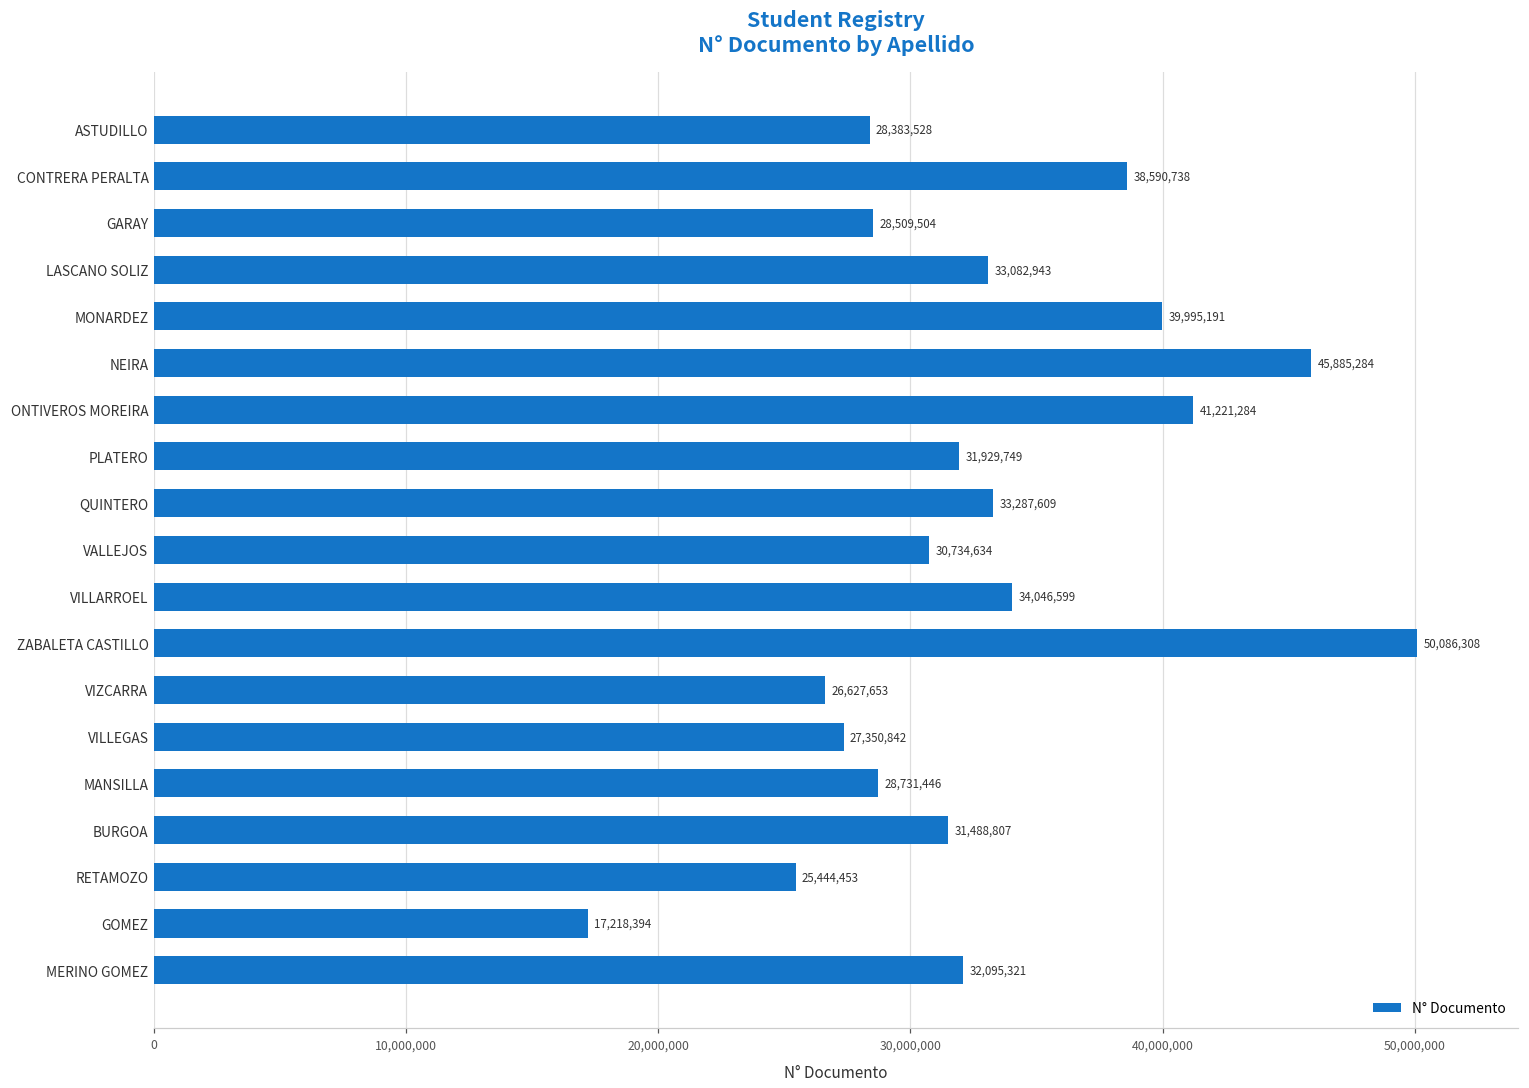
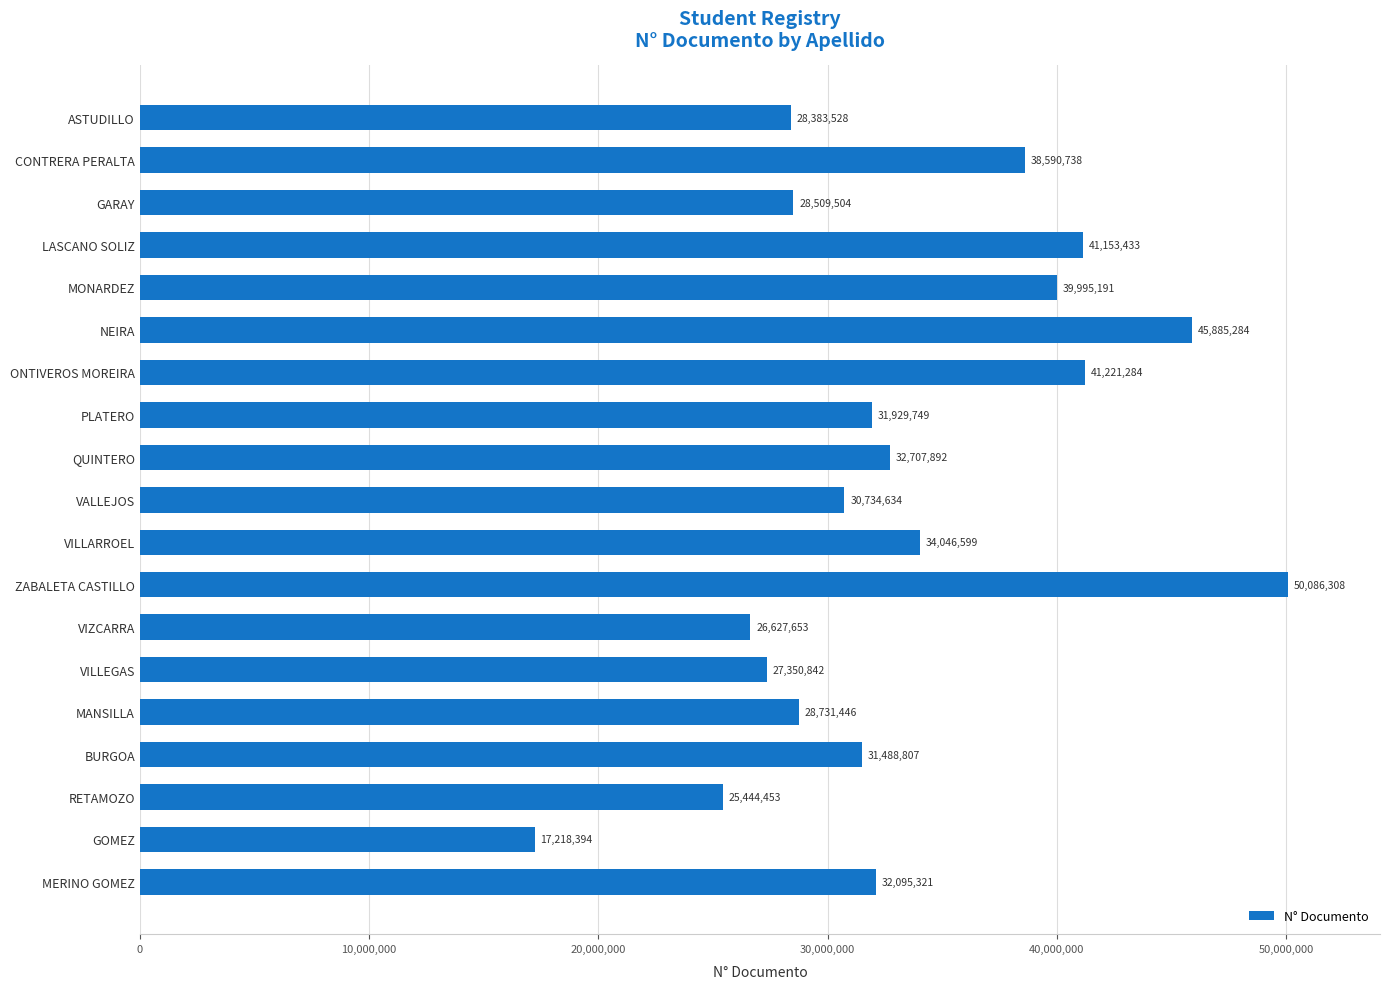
  {
    "ASTUDILLO": "28,383,528",
    "CONTRERA PERALTA": "38,590,738",
    "GARAY": "28,509,504",
-   "LASCANO SOLIZ": "33,082,943",
+   "LASCANO SOLIZ": "41,153,433",
    "MONARDEZ": "39,995,191",
    "NEIRA": "45,885,284",
    "ONTIVEROS MOREIRA": "41,221,284",
    "PLATERO": "31,929,749",
-   "QUINTERO": "33,287,609",
+   "QUINTERO": "32,707,892",
    "VALLEJOS": "30,734,634",
    "VILLARROEL": "34,046,599",
    "ZABALETA CASTILLO": "50,086,308",
    "VIZCARRA": "26,627,653",
    "VILLEGAS": "27,350,842",
    "MANSILLA": "28,731,446",
    "BURGOA": "31,488,807",
    "RETAMOZO": "25,444,453",
    "GOMEZ": "17,218,394",
    "MERINO GOMEZ": "32,095,321"
  }
